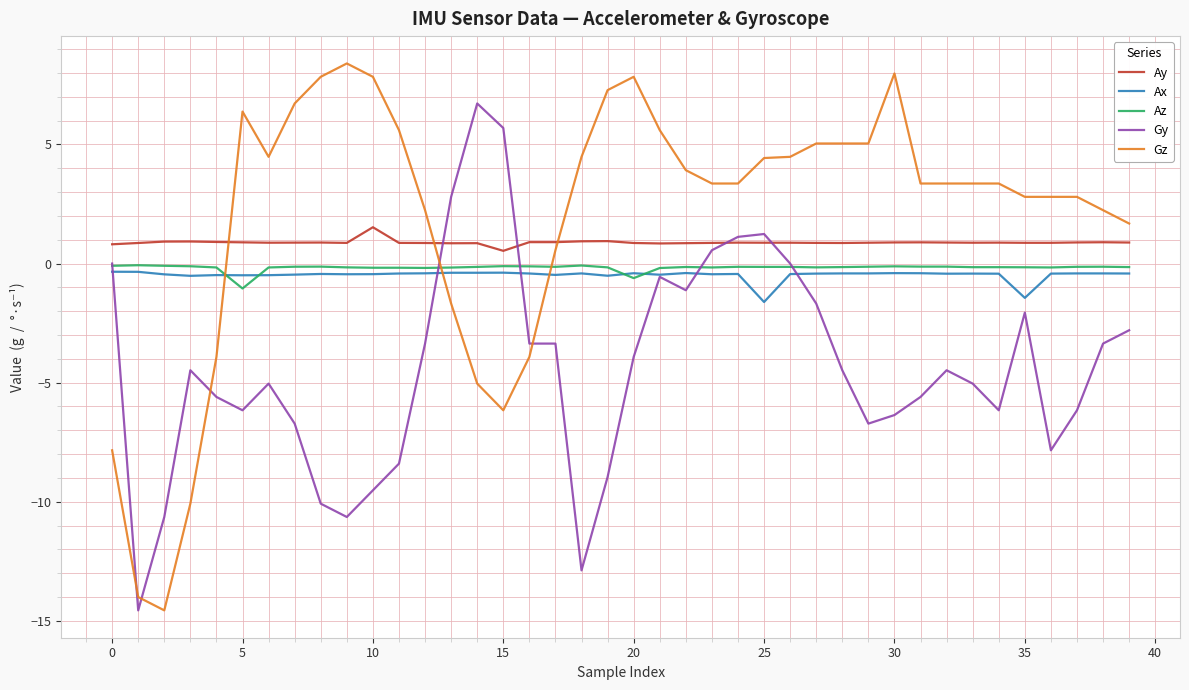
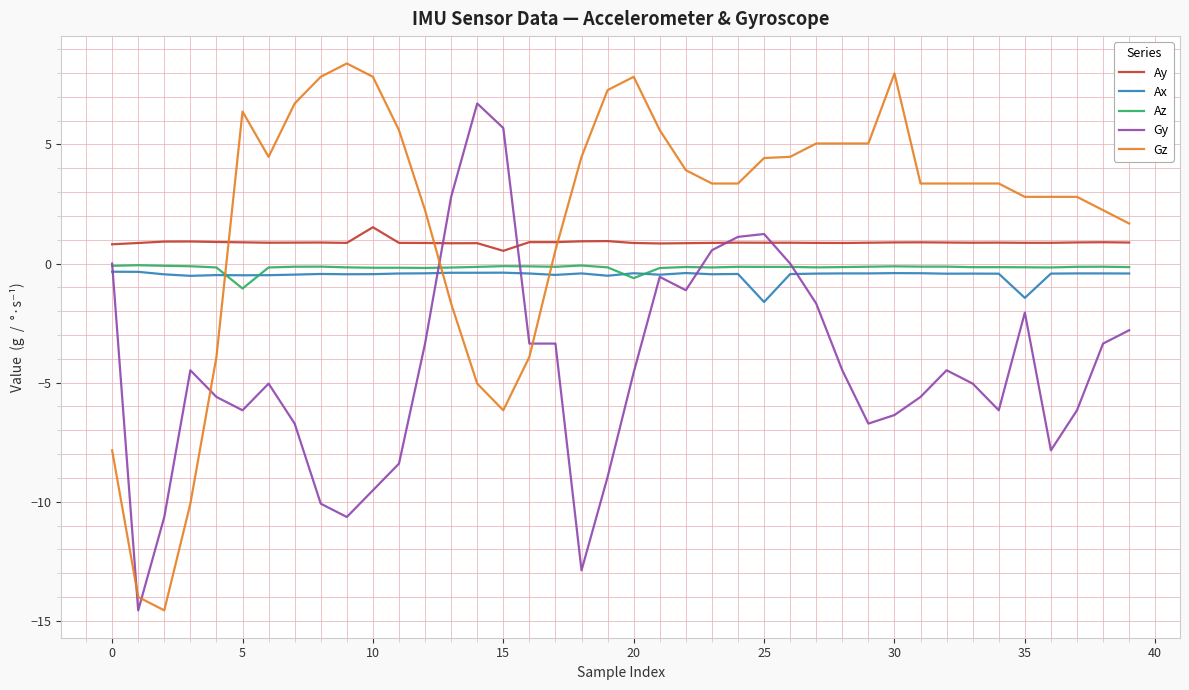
  {
    "Ay": {
      "0": 0.8,
      "5": 0.9,
      "10": 1.5,
      "15": 0.5,
      "20": 0.9,
      "25": 0.9,
      "30": 0.9,
      "35": 0.9
    },
    "Ax": {
      "0": -0.3,
      "5": -0.5,
      "10": -0.4,
      "15": -0.4,
      "20": -0.4,
      "25": -1.6,
      "30": -0.4,
      "35": -1.4
    },
    "Az": {
      "5": -1.0,
      "10": -0.2,
      "15": -0.1,
      "20": -0.6,
      "25": -0.1,
      "30": -0.1,
      "35": -0.2
    },
    "Gy": {
      "5": -6.2,
      "10": -9.5,
      "15": 5.7,
-     "20": -3.9,
+     "20": -4.6,
      "25": 1.2,
      "30": -6.4,
      "35": -2.1
    },
    "Gz": {
      "0": -7.8,
      "5": 6.4,
      "10": 7.8,
      "15": -6.2,
      "20": 7.8,
      "25": 4.4,
      "30": 8.0,
      "35": 2.8
    }
  }
